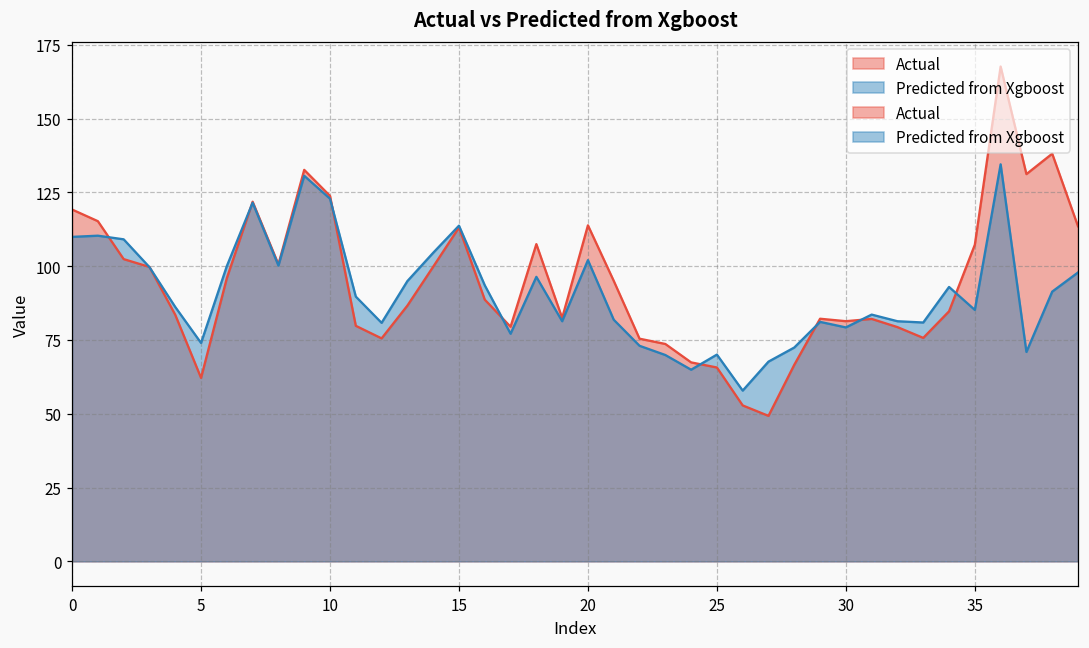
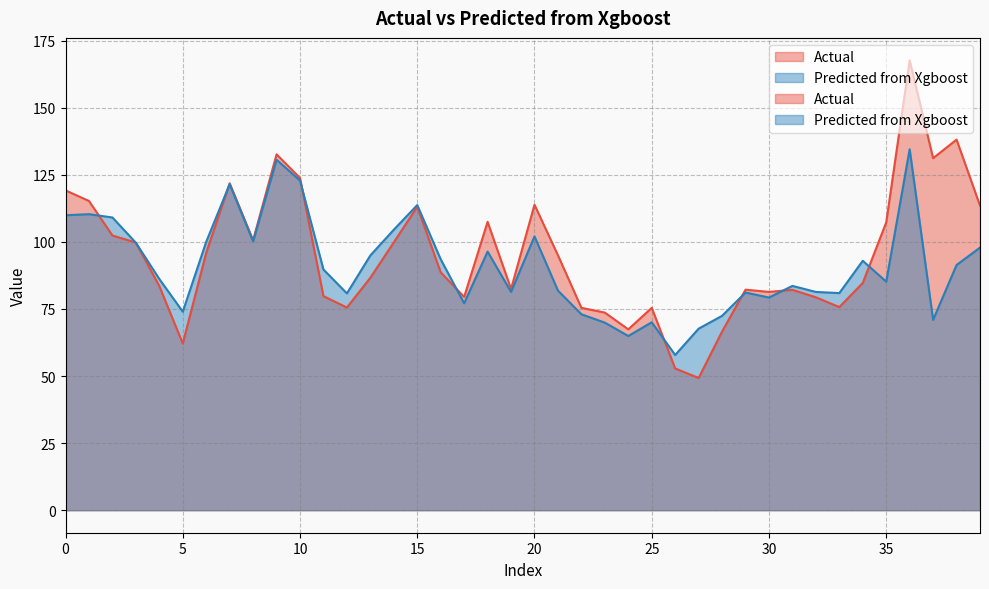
  {
    "Actual": {
      "0": 119,
      "5": 62,
      "10": 124,
      "20": 114,
-     "25": 66,
+     "25": 75,
      "30": 81,
      "35": 107
    },
    "Predicted from Xgboost": {
      "0": 110,
      "5": 74,
      "10": 123,
      "20": 102,
      "25": 70,
      "30": 79,
      "35": 85
    }
  }
